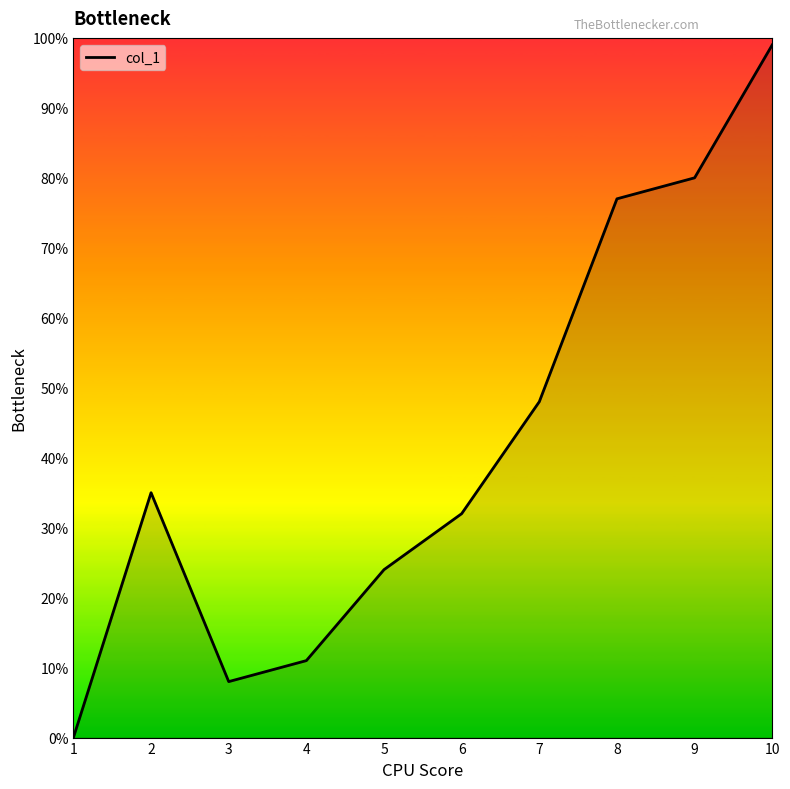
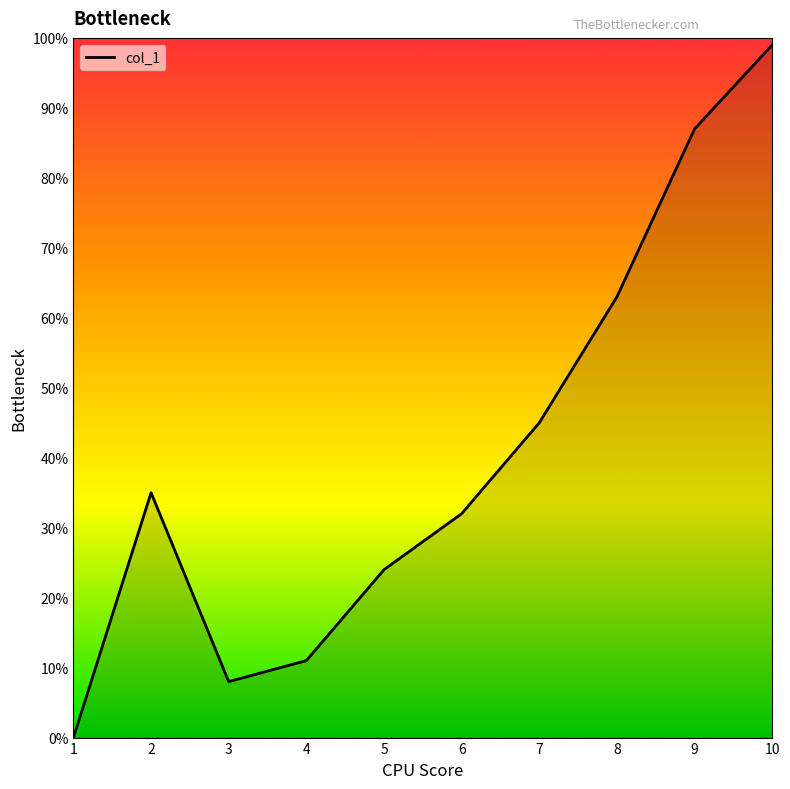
  {
    "1": "0%",
    "2": "35%",
    "3": "8%",
    "4": "11%",
    "5": "24%",
    "6": "32%",
-   "7": "48%",
-   "8": "77%",
-   "9": "80%",
+   "7": "45%",
+   "8": "63%",
+   "9": "87%",
    "10": "99%"
  }
